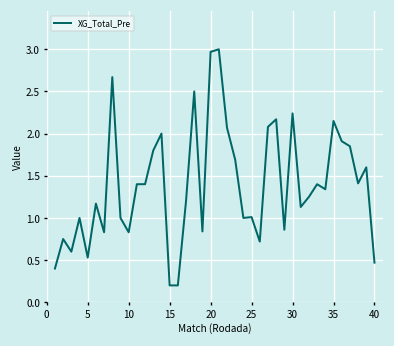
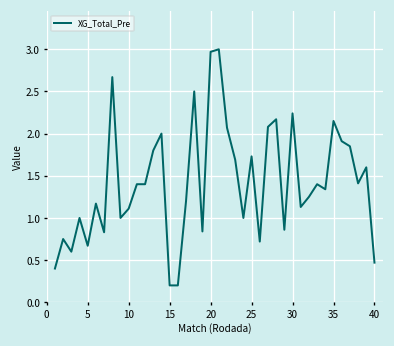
  {
-   "5": 0.5,
-   "10": 0.8,
+   "5": 0.7,
+   "10": 1.1,
    "15": 0.2,
    "20": 3.0,
-   "25": 1.0,
+   "25": 1.7,
    "30": 2.2,
    "35": 2.2,
    "40": 0.5
  }
